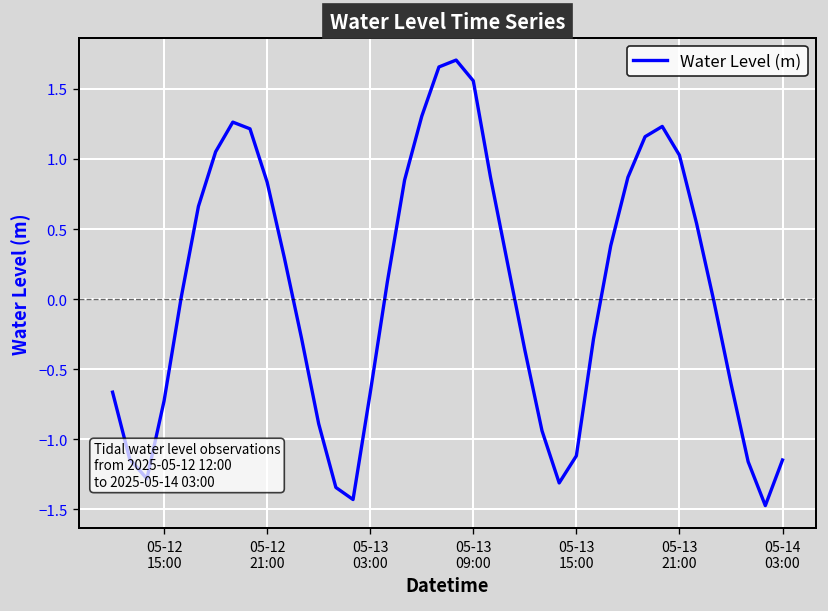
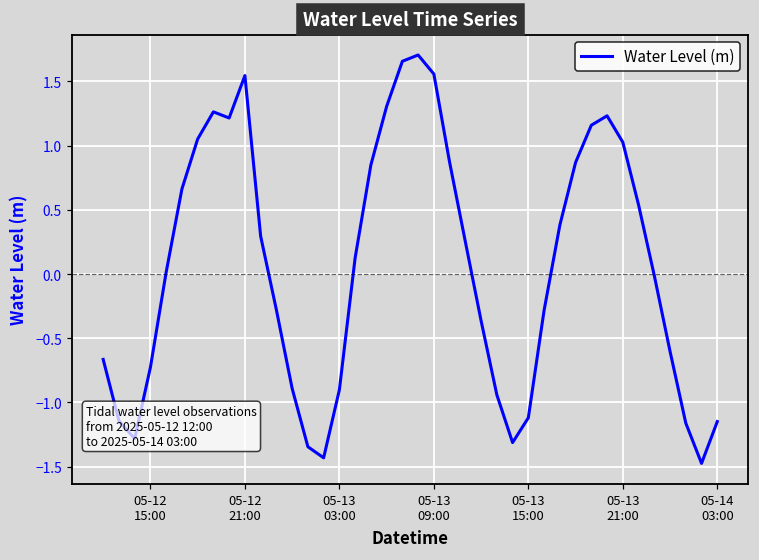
  {
    "05-12 15:00": -0.73,
-   "05-12 21:00": 0.83,
-   "05-13 03:00": -0.67,
+   "05-12 21:00": 1.55,
+   "05-13 03:00": -0.90,
    "05-13 09:00": 1.56,
    "05-13 15:00": -1.12,
    "05-13 21:00": 1.03,
    "05-14 03:00": -1.15
  }
